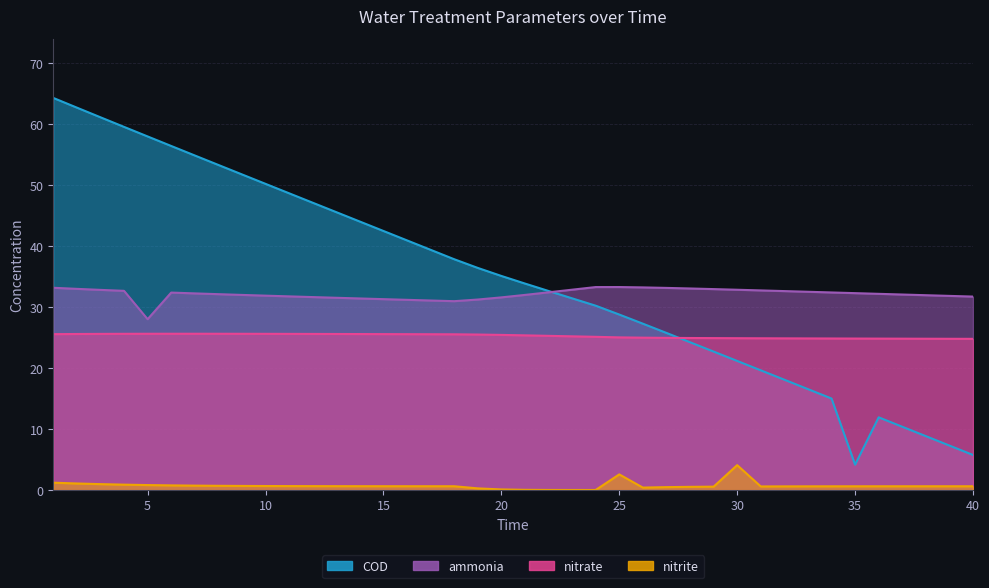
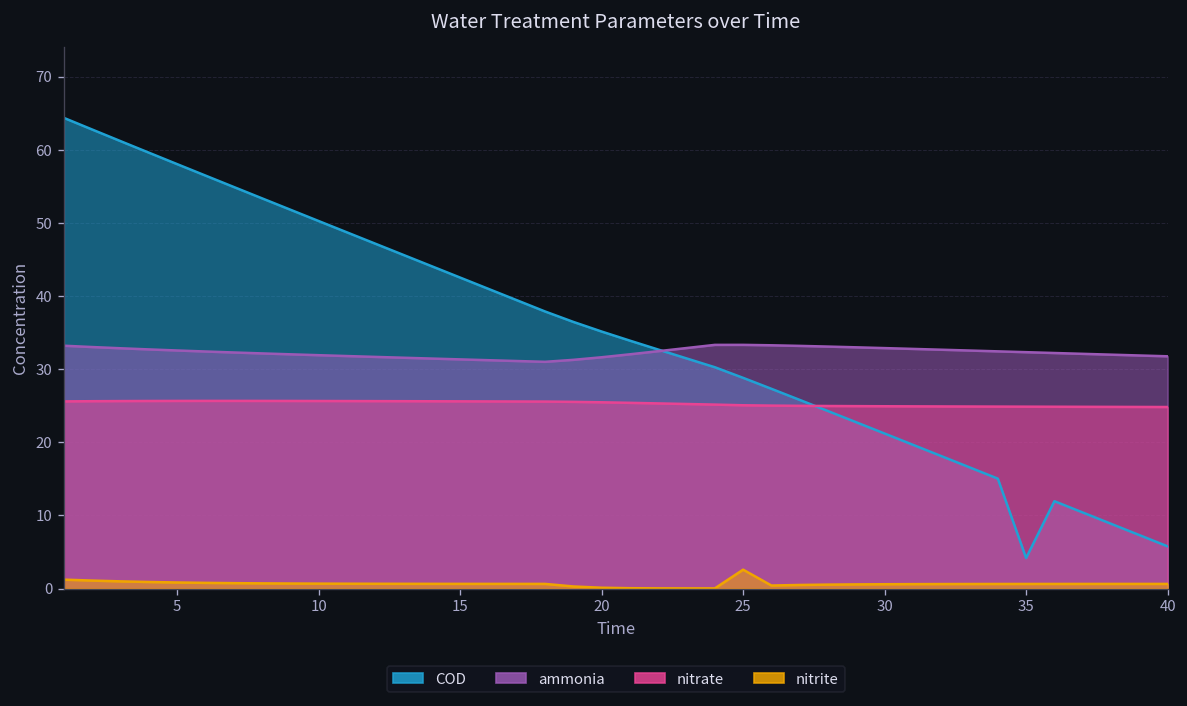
  {
    "COD": {
      "5": 58,
      "10": 50,
      "15": 43,
      "20": 35,
      "25": 29,
      "30": 21,
      "35": 4,
      "40": 6
    },
    "ammonia": {
-     "5": 28,
+     "5": 33,
      "10": 32,
      "15": 31,
      "20": 32,
      "25": 33,
      "30": 33,
      "35": 32,
      "40": 32
    },
    "nitrate": {
      "5": 26,
      "10": 26,
      "15": 26,
      "20": 25,
      "25": 25,
      "30": 25,
      "35": 25,
      "40": 25
    },
    "nitrite": {
      "5": 1,
      "10": 1,
      "15": 1,
      "20": 0,
      "25": 3,
-     "30": 4,
+     "30": 1,
      "35": 1,
      "40": 1
    }
  }
